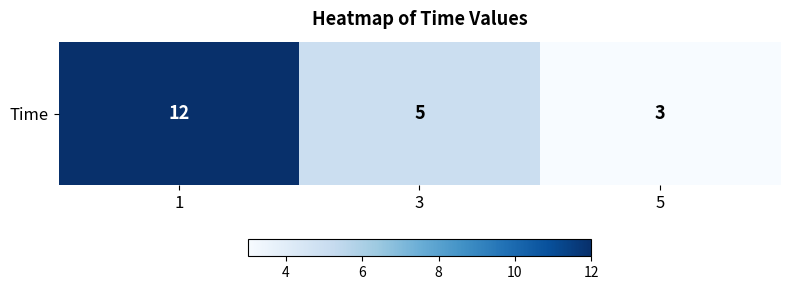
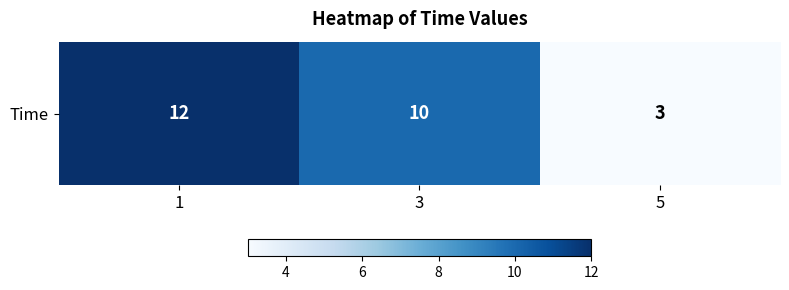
  {
    "Time": {
      "1": 12,
-     "3": 5,
+     "3": 10,
      "5": 3
    }
  }
